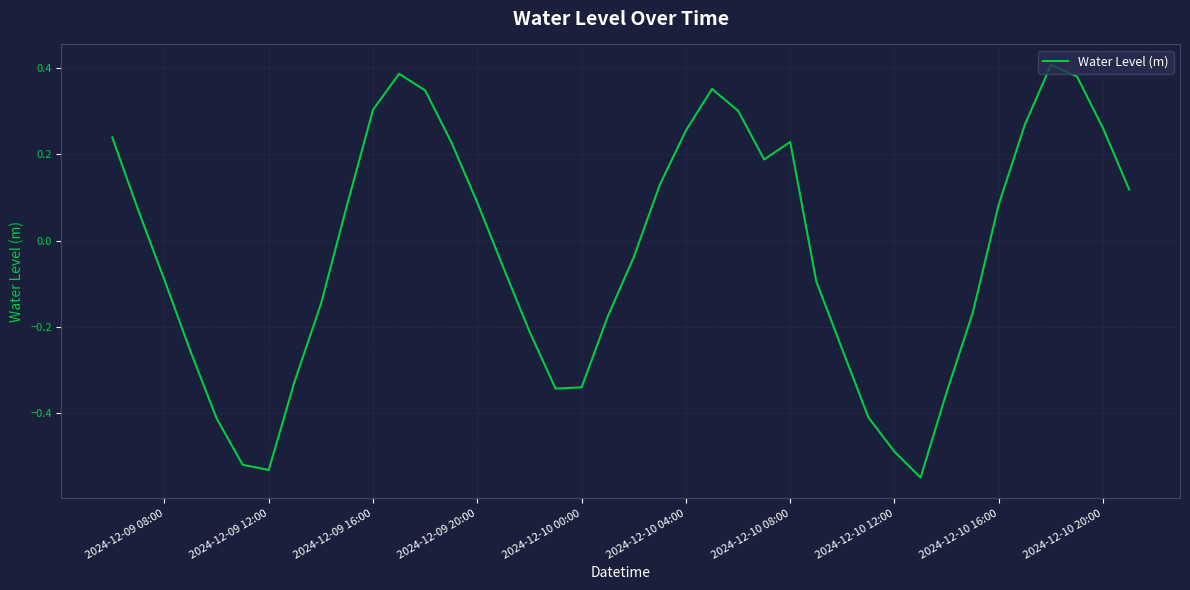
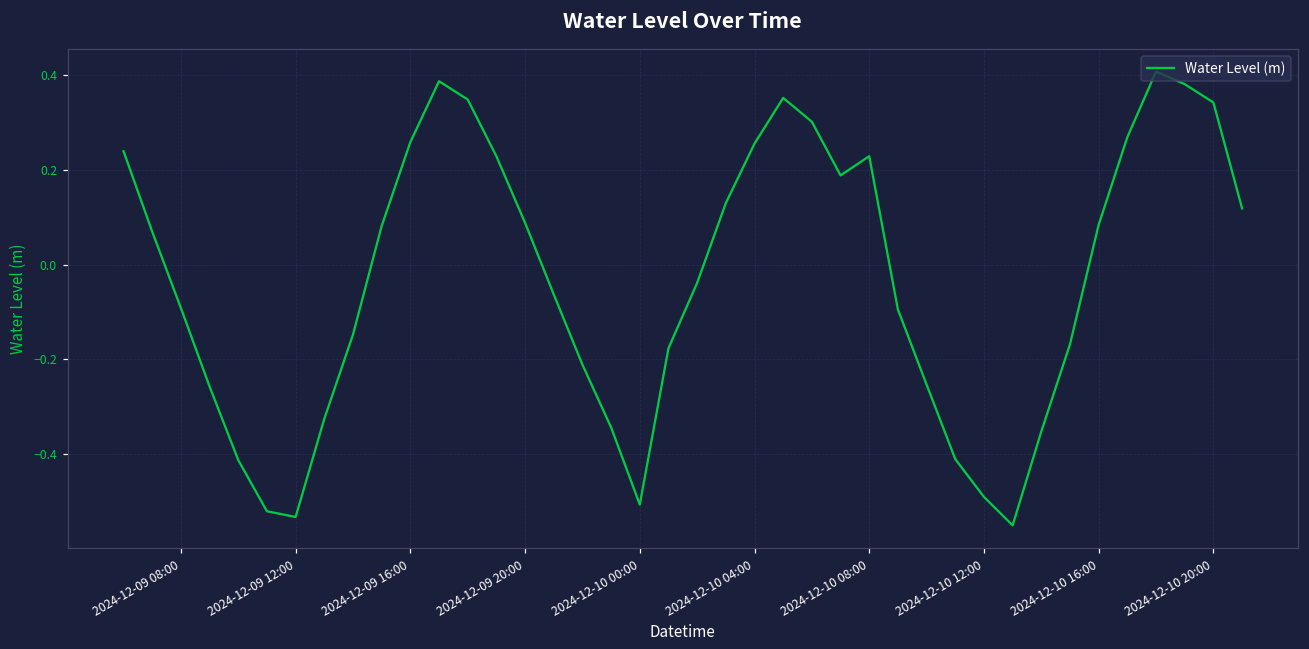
  {
    "2024-12-09 08:00": -0.09,
    "2024-12-09 12:00": -0.53,
-   "2024-12-09 16:00": 0.30,
+   "2024-12-09 16:00": 0.26,
    "2024-12-09 20:00": 0.09,
-   "2024-12-10 00:00": -0.34,
+   "2024-12-10 00:00": -0.51,
    "2024-12-10 04:00": 0.26,
    "2024-12-10 08:00": 0.23,
    "2024-12-10 12:00": -0.49,
    "2024-12-10 16:00": 0.08,
-   "2024-12-10 20:00": 0.26
+   "2024-12-10 20:00": 0.34
  }
